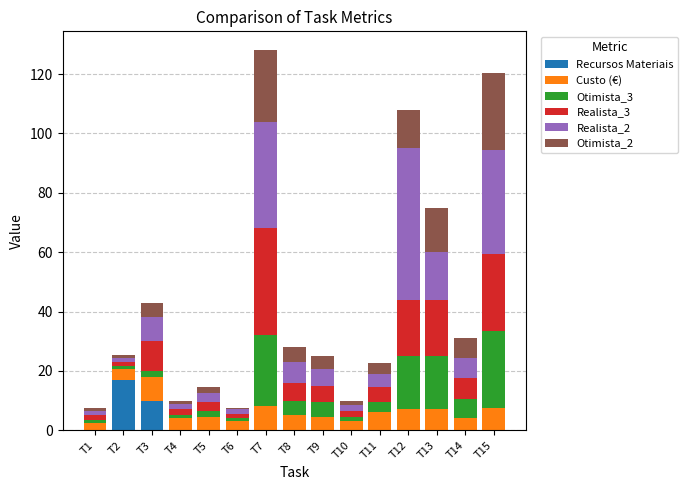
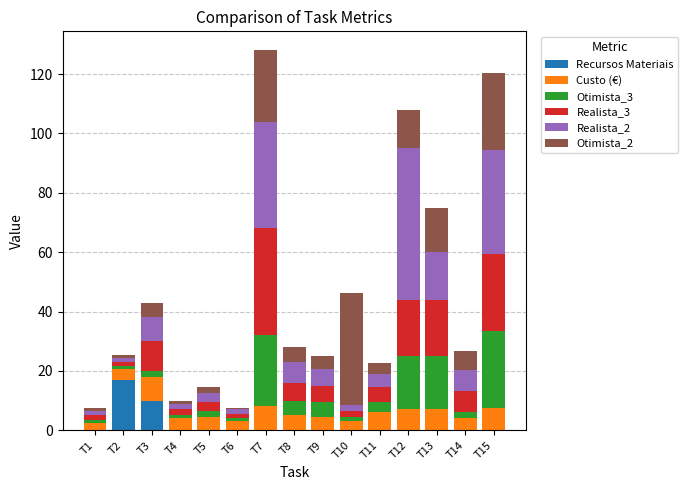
  {
    "Recursos Materiais": {
      "T1": 0,
      "T2": 17,
      "T3": 10,
      "T4": 0,
      "T5": 0,
      "T6": 0,
      "T7": 0,
      "T8": 0,
      "T9": 0,
      "T10": 0,
      "T11": 0,
      "T12": 0,
      "T13": 0,
      "T14": 0,
      "T15": 0
    },
    "Custo (€)": {
      "T1": 3,
      "T2": 4,
      "T3": 8,
      "T4": 4,
      "T5": 5,
      "T6": 3,
      "T7": 8,
      "T8": 5,
      "T9": 5,
      "T10": 3,
      "T11": 6,
      "T12": 7,
      "T13": 7,
      "T14": 4,
      "T15": 8
    },
    "Otimista_3": {
      "T1": 1,
      "T2": 1,
      "T3": 2,
      "T4": 1,
      "T5": 2,
      "T6": 1,
      "T7": 24,
      "T8": 5,
      "T9": 5,
      "T10": 2,
      "T11": 4,
      "T12": 18,
      "T13": 18,
-     "T14": 7,
+     "T14": 2,
      "T15": 26
    },
    "Realista_3": {
      "T1": 2,
      "T2": 2,
      "T3": 10,
      "T4": 2,
      "T5": 3,
      "T6": 2,
      "T7": 36,
      "T8": 6,
      "T9": 6,
      "T10": 2,
      "T11": 5,
      "T12": 19,
      "T13": 19,
      "T14": 7,
      "T15": 26
    },
    "Realista_2": {
      "T1": 2,
      "T2": 2,
      "T3": 8,
      "T4": 2,
      "T5": 3,
      "T6": 2,
      "T7": 36,
      "T8": 7,
      "T9": 6,
      "T10": 2,
      "T11": 5,
      "T12": 51,
      "T13": 16,
      "T14": 7,
      "T15": 35
    },
    "Otimista_2": {
      "T1": 1,
      "T2": 1,
      "T3": 5,
      "T4": 1,
      "T5": 2,
      "T7": 24,
      "T8": 5,
      "T9": 5,
-     "T10": 2,
+     "T10": 38,
      "T11": 4,
      "T12": 13,
      "T13": 15,
      "T14": 7,
      "T15": 26
    }
  }
